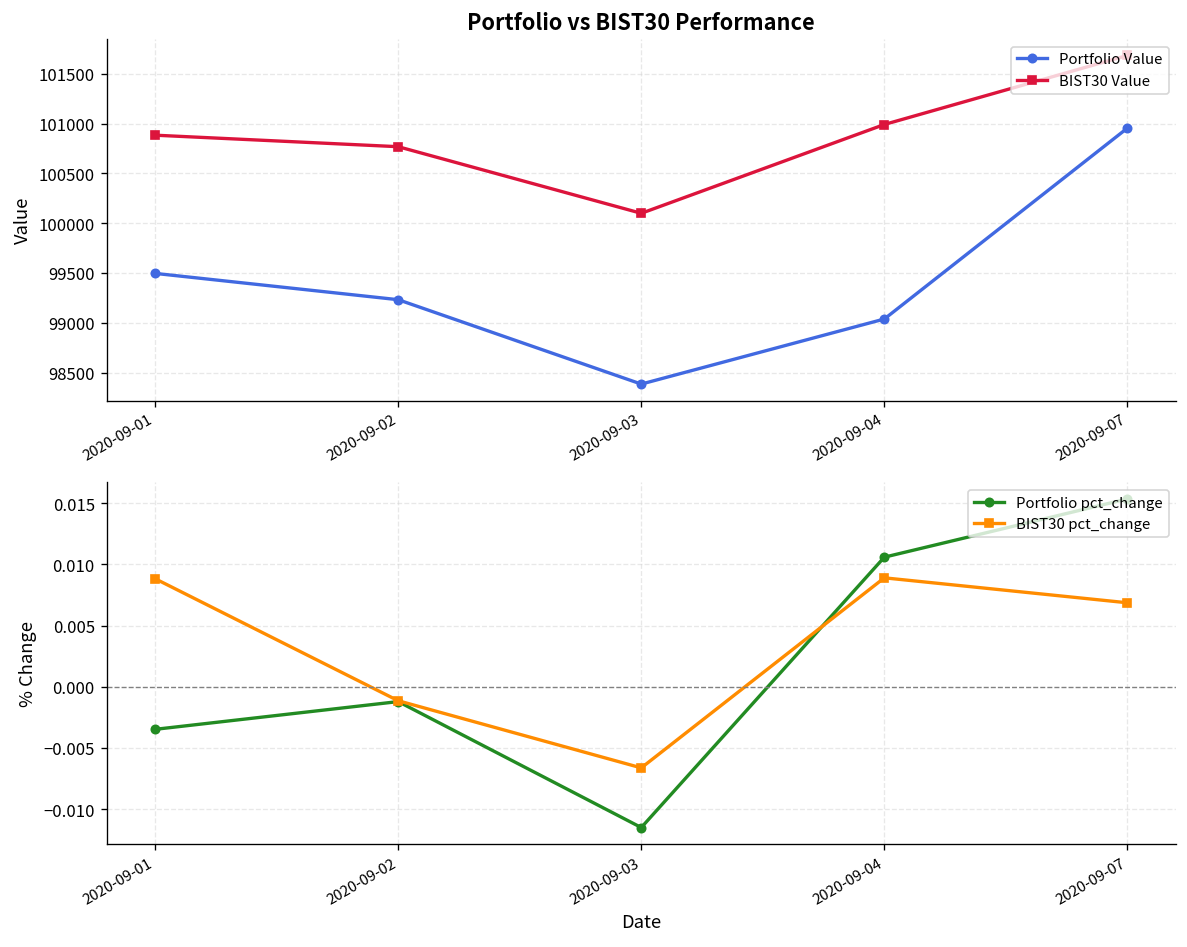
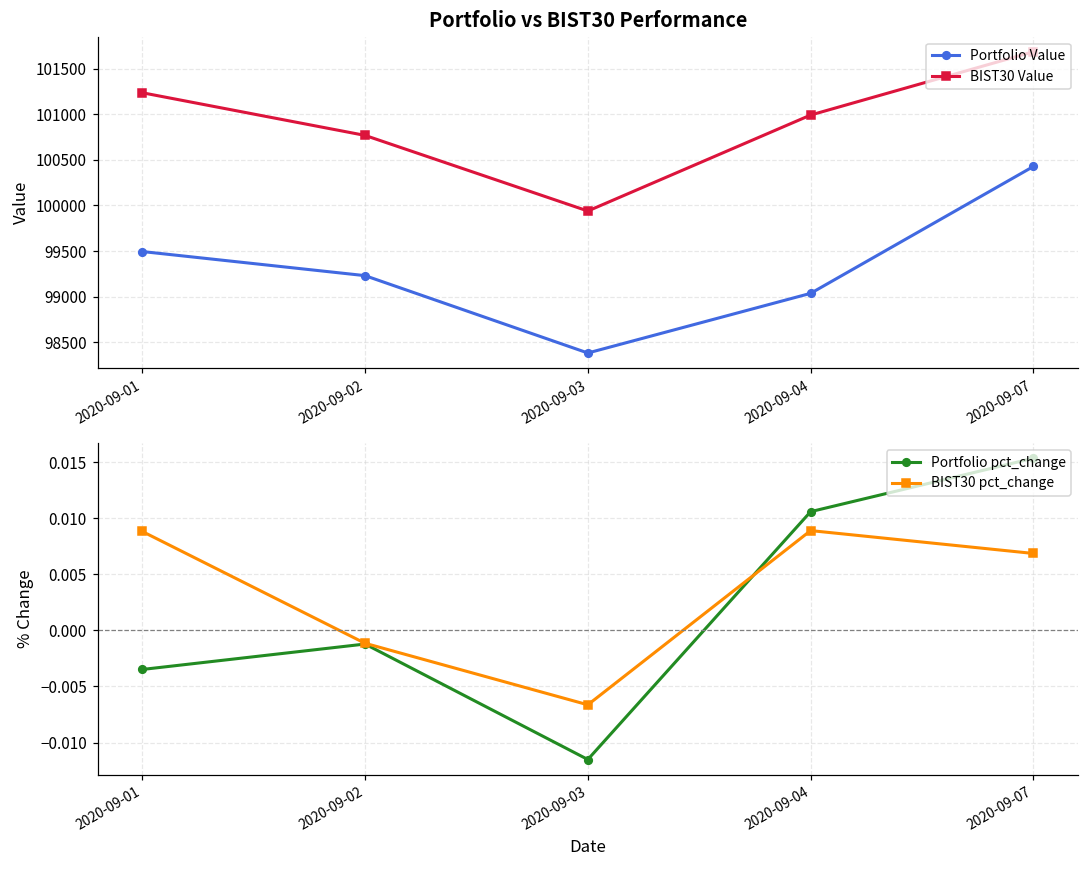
  {
    "Portfolio vs BIST30 Performance": {
      "Portfolio Value": {
        "2020-09-01": 99500,
        "2020-09-02": 99200,
        "2020-09-03": 98400,
        "2020-09-04": 99000,
-       "2020-09-07": 101000
+       "2020-09-07": 100400
      },
      "BIST30 Value": {
-       "2020-09-01": 100900,
+       "2020-09-01": 101200,
        "2020-09-02": 100800,
-       "2020-09-03": 100100,
+       "2020-09-03": 99900,
        "2020-09-04": 101000
      }
    }
  }
